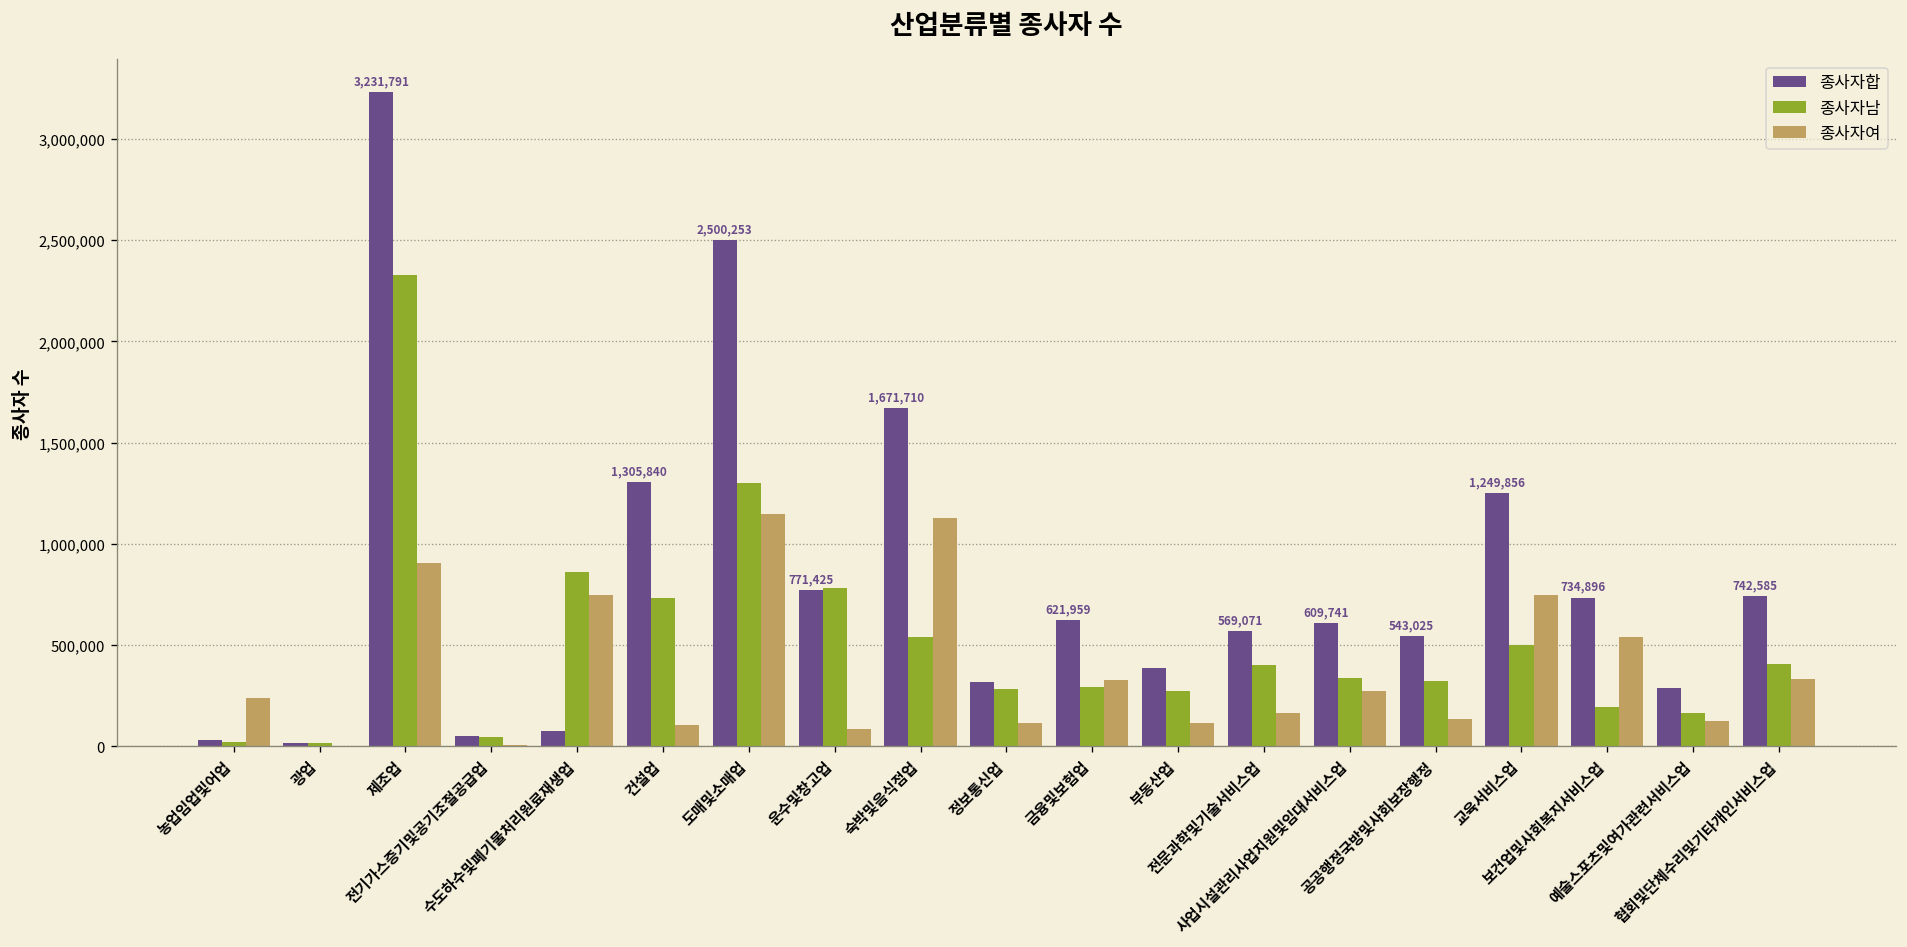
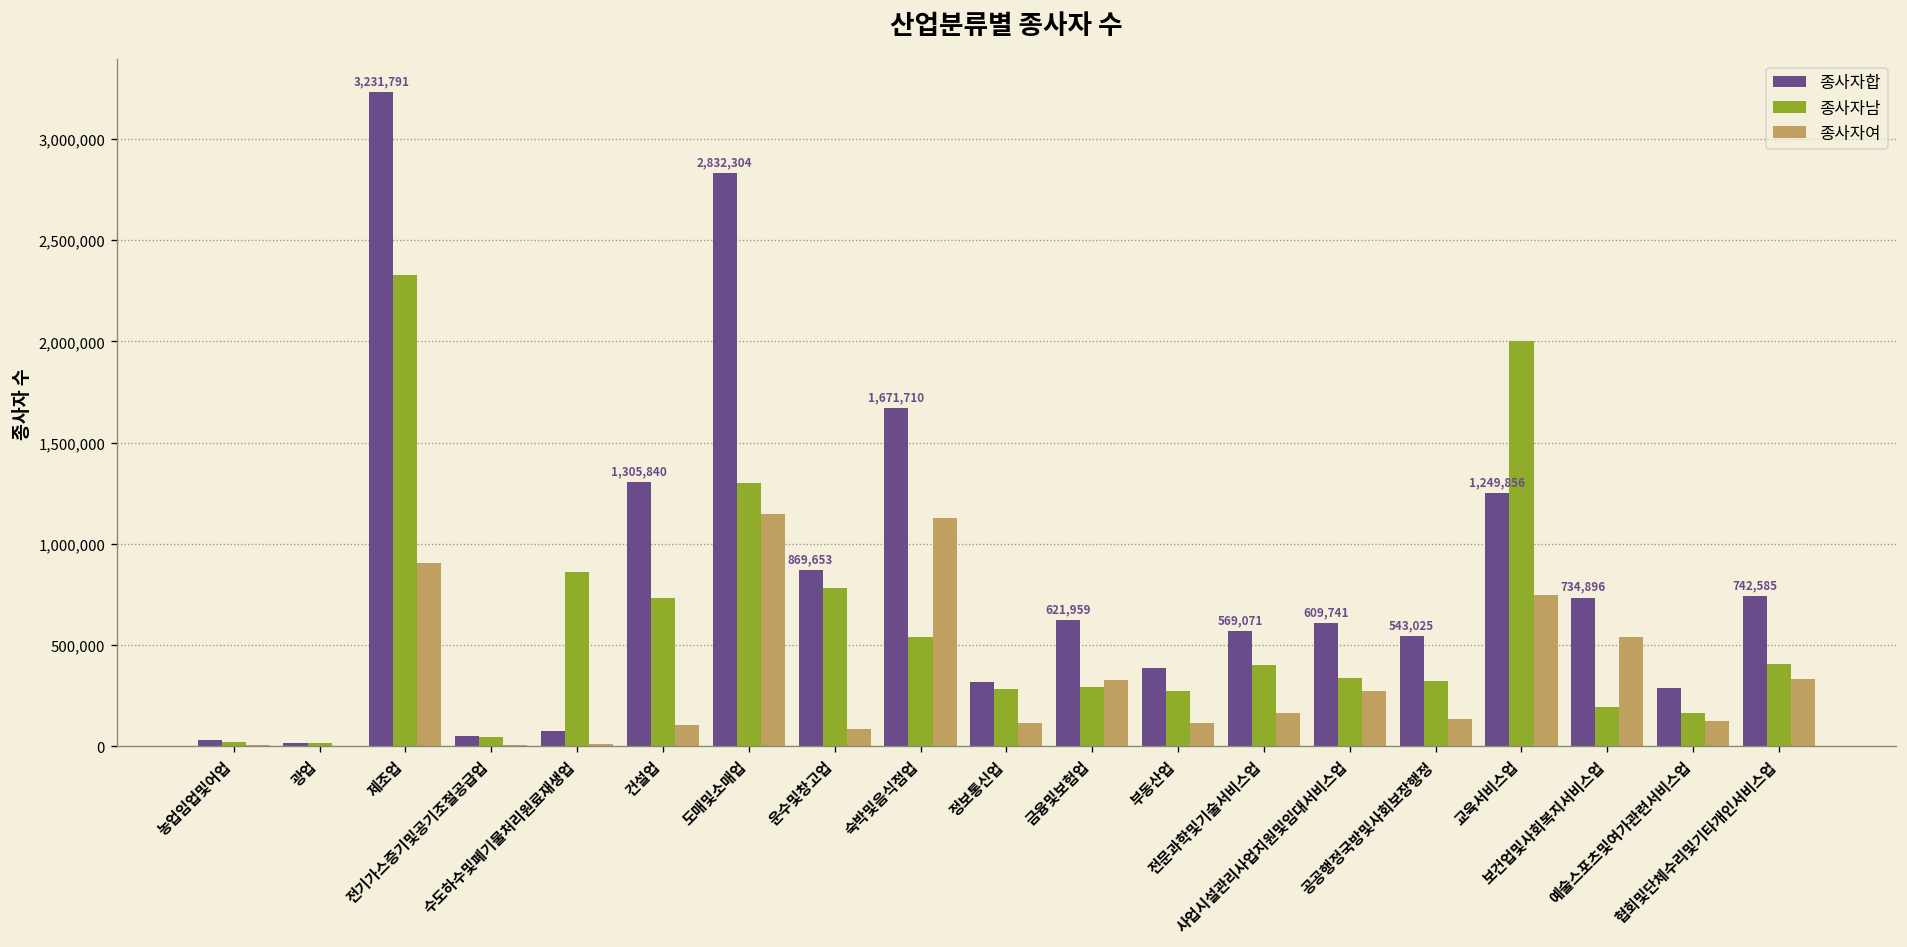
  {
    "종사자합": {
      "제조업": "3,231,791",
      "건설업": "1,305,840",
-     "도매및소매업": "2,500,253",
-     "운수및창고업": "771,425",
+     "도매및소매업": "2,832,304",
+     "운수및창고업": "869,653",
      "숙박및음식점업": "1,671,710",
      "금융및보험업": "621,959",
      "전문과학및기술서비스업": "569,071",
      "사업시설관리사업지원및임대서비스업": "609,741",
      "공공행정국방및사회보장행정": "543,025",
      "교육서비스업": "1,249,856",
      "보건업및사회복지서비스업": "734,896",
      "협회및단체수리및기타개인서비스업": "742,585"
    },
    "종사자남": {
      "농업임업및어업": "20,000",
      "제조업": "2,330,000",
      "전기가스증기및공기조절공급업": "40,000",
      "수도하수및폐기물처리원료재생업": "860,000",
      "건설업": "730,000",
      "도매및소매업": "1,300,000",
      "운수및창고업": "780,000",
      "숙박및음식점업": "540,000",
      "정보통신업": "280,000",
      "금융및보험업": "290,000",
      "부동산업": "270,000",
      "전문과학및기술서비스업": "400,000",
      "사업시설관리사업지원및임대서비스업": "340,000",
      "공공행정국방및사회보장행정": "330,000",
-     "교육서비스업": "500,000",
+     "교육서비스업": "2,000,000",
      "보건업및사회복지서비스업": "190,000",
      "예술스포츠및여가관련서비스업": "170,000",
      "협회및단체수리및기타개인서비스업": "410,000"
    },
    "종사자여": {
-     "농업임업및어업": "240,000",
+     "농업임업및어업": "10,000",
      "제조업": "900,000",
-     "수도하수및폐기물처리원료재생업": "750,000",
+     "수도하수및폐기물처리원료재생업": "10,000",
      "건설업": "110,000",
      "도매및소매업": "1,150,000",
      "운수및창고업": "90,000",
      "숙박및음식점업": "1,130,000",
      "정보통신업": "120,000",
      "금융및보험업": "330,000",
      "부동산업": "120,000",
      "전문과학및기술서비스업": "160,000",
      "사업시설관리사업지원및임대서비스업": "270,000",
      "공공행정국방및사회보장행정": "140,000",
      "교육서비스업": "750,000",
      "보건업및사회복지서비스업": "540,000",
      "예술스포츠및여가관련서비스업": "120,000",
      "협회및단체수리및기타개인서비스업": "330,000"
    }
  }
